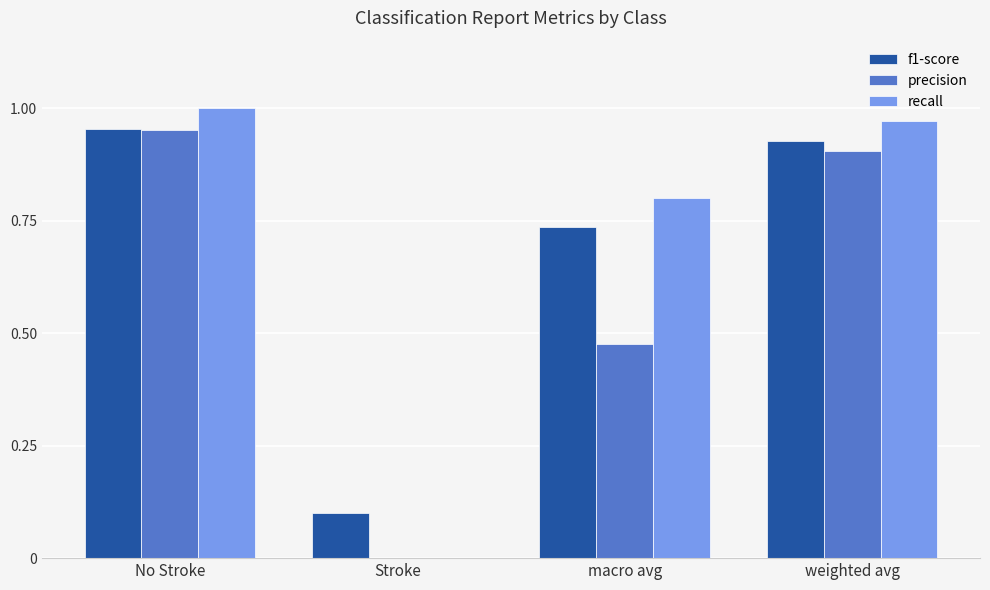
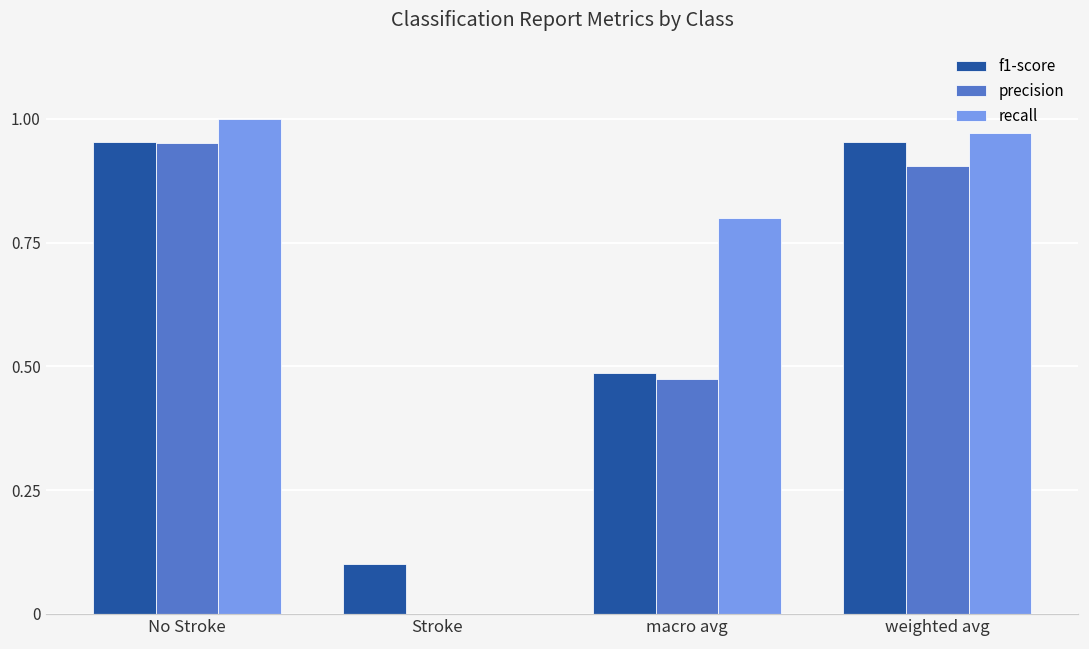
  {
    "f1-score": {
      "No Stroke": 0.95,
      "Stroke": 0.10,
-     "macro avg": 0.74,
-     "weighted avg": 0.93
+     "macro avg": 0.49,
+     "weighted avg": 0.95
    }
  }
